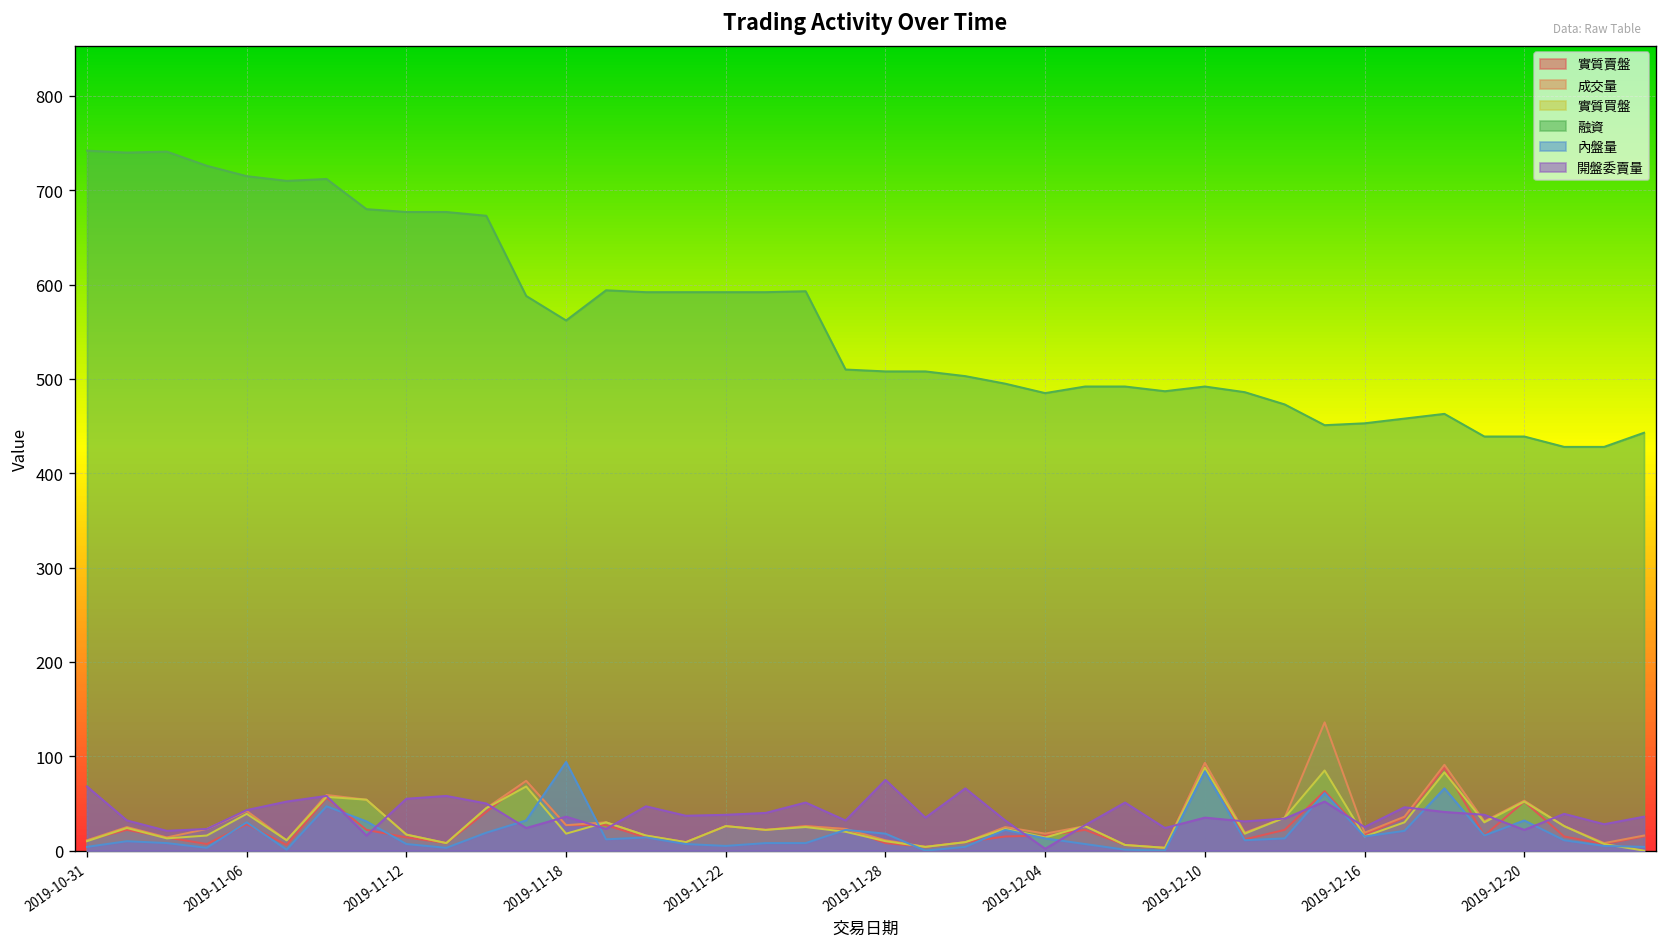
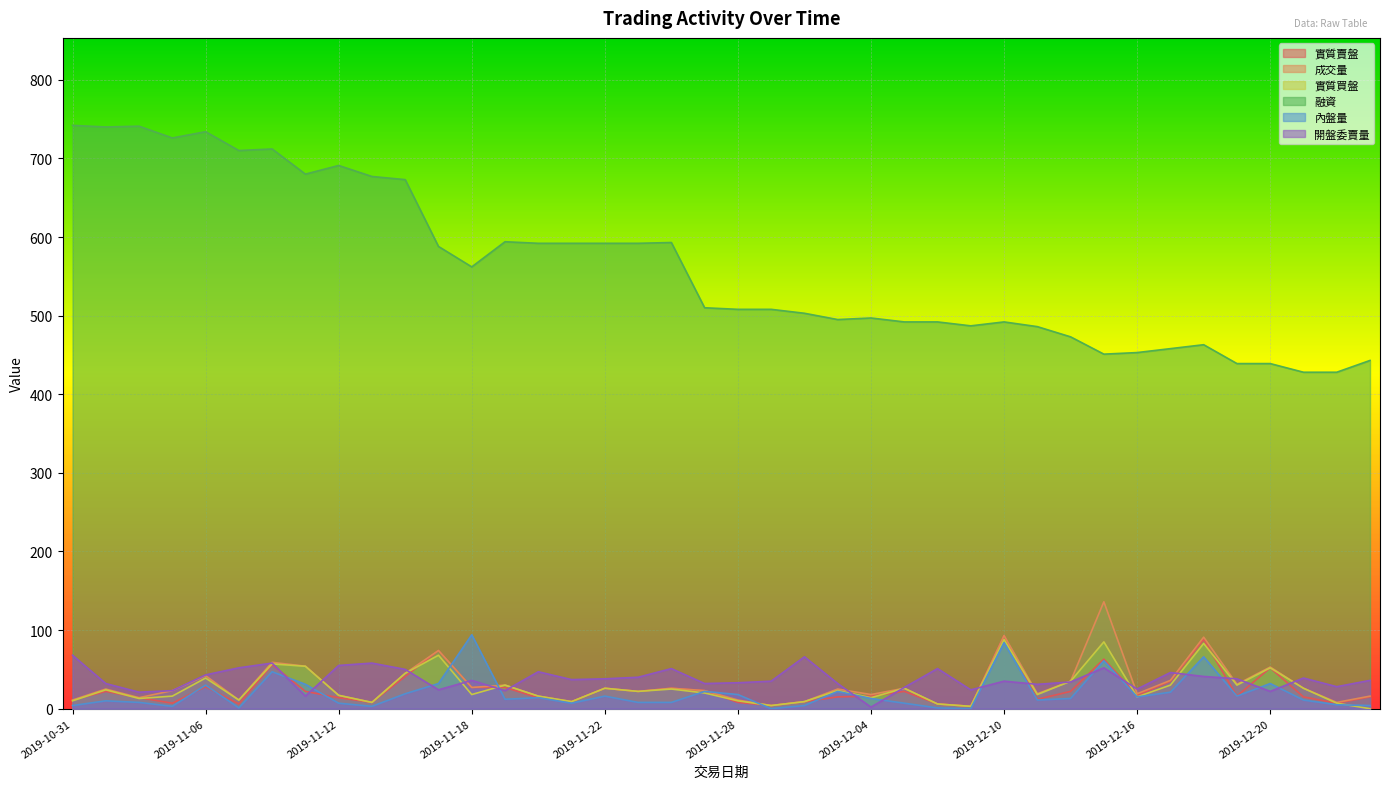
  {
    "實質買盤": {
      "2019-11-18": 20,
      "2019-12-10": 90
    },
    "融資": {
      "2019-10-31": 740,
-     "2019-11-06": 720,
-     "2019-11-12": 680,
+     "2019-11-06": 730,
+     "2019-11-12": 690,
      "2019-11-18": 560,
      "2019-11-22": 590,
      "2019-11-28": 510,
-     "2019-12-04": 490,
+     "2019-12-04": 500,
      "2019-12-10": 490,
      "2019-12-16": 450,
      "2019-12-20": 440
    },
    "內盤量": {
      "2019-10-31": 0,
      "2019-11-12": 10,
      "2019-11-18": 90,
-     "2019-11-22": 10,
+     "2019-11-22": 20,
      "2019-11-28": 20,
      "2019-12-10": 80,
      "2019-12-20": 30
    },
    "開盤委賣量": {
      "2019-10-31": 70,
      "2019-11-12": 60,
      "2019-11-18": 40,
      "2019-11-22": 40,
-     "2019-11-28": 80,
+     "2019-11-28": 30,
      "2019-12-04": 0,
      "2019-12-10": 40,
      "2019-12-16": 30,
      "2019-12-20": 20
    }
  }
